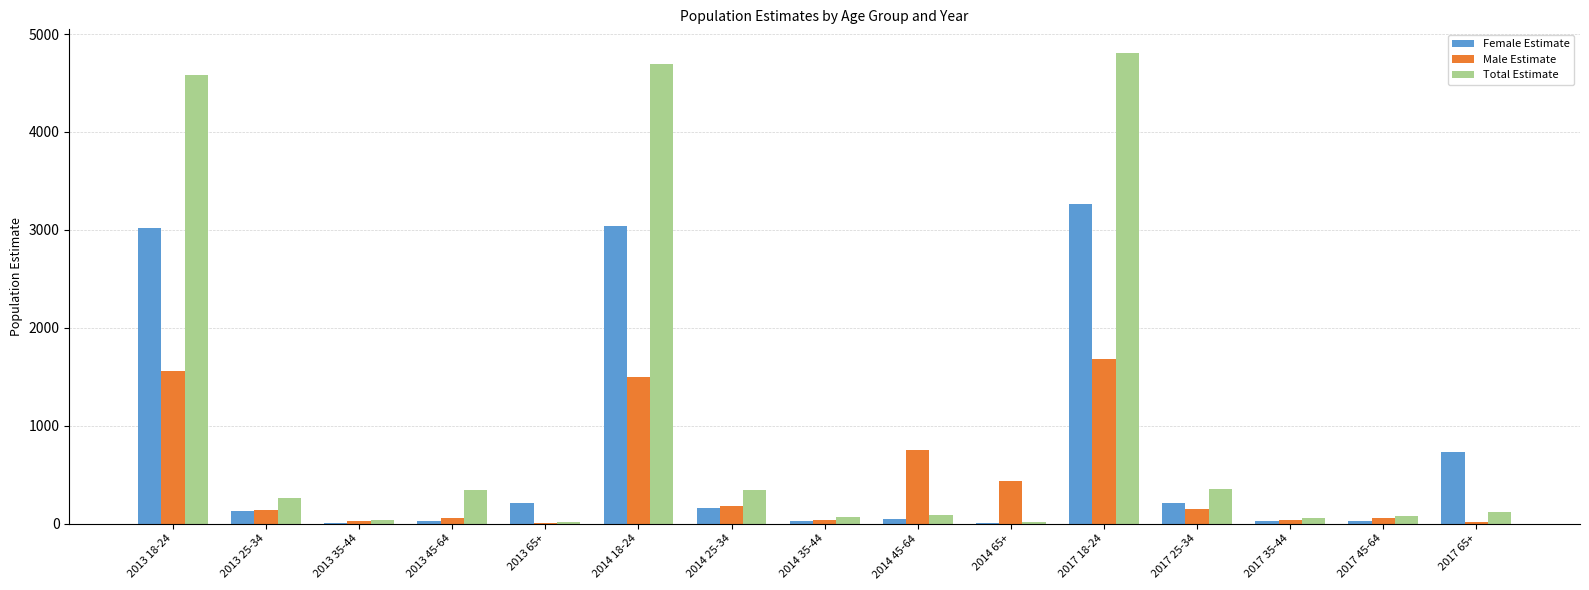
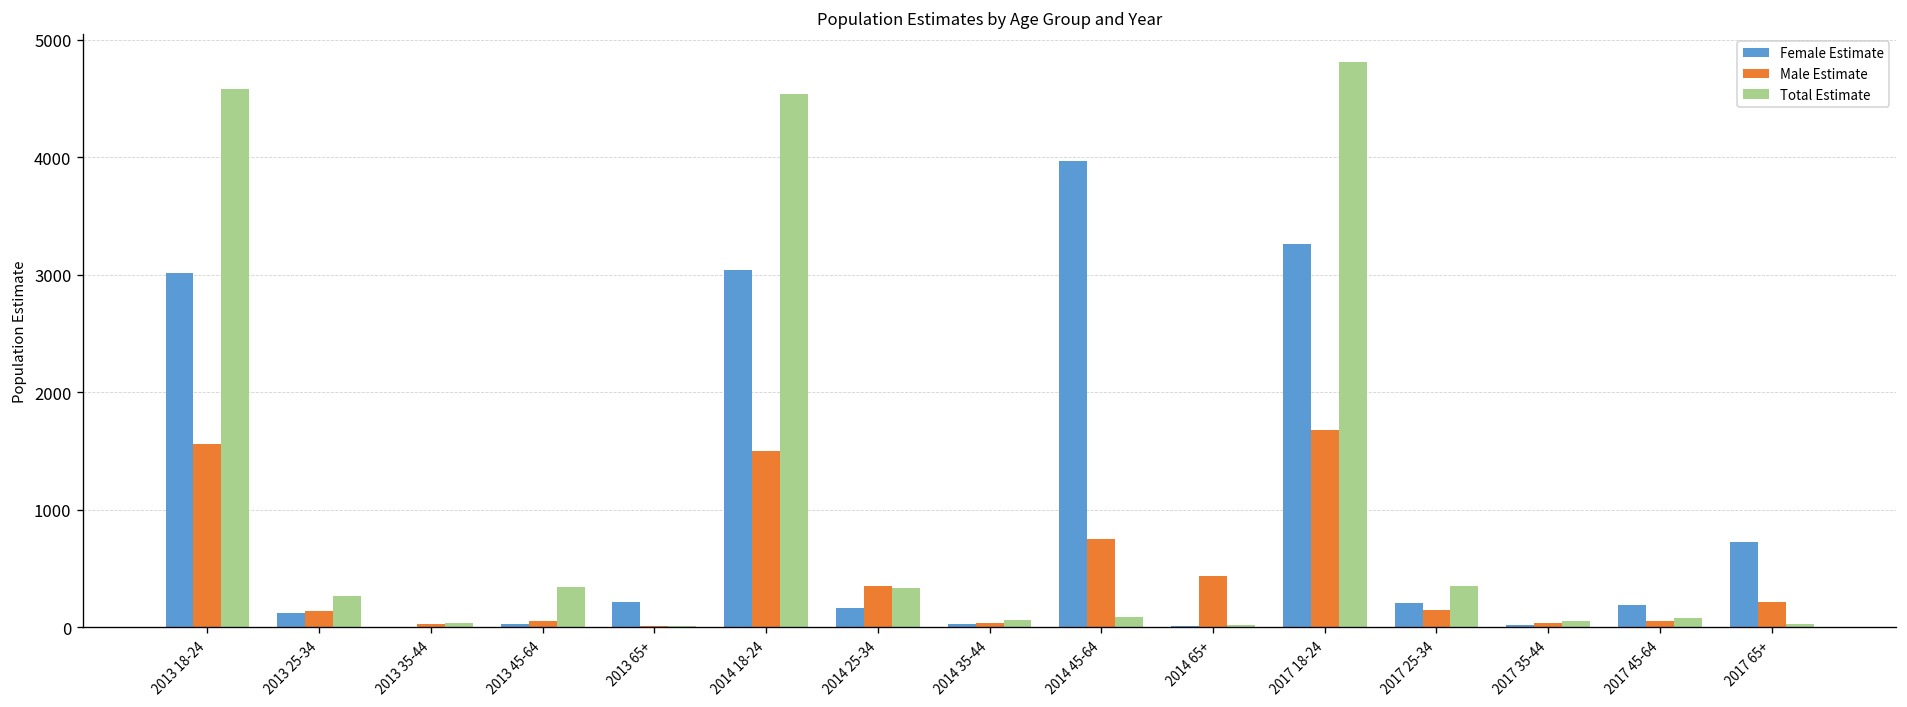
  {
    "Female Estimate": {
      "2013 18-24": 3000,
      "2013 25-34": 100,
      "2013 45-64": 0,
      "2013 65+": 200,
      "2014 18-24": 3000,
      "2014 25-34": 200,
      "2014 35-44": 0,
-     "2014 45-64": 0,
+     "2014 45-64": 4000,
      "2017 18-24": 3300,
      "2017 25-34": 200,
-     "2017 45-64": 0,
+     "2017 45-64": 200,
      "2017 65+": 700
    },
    "Male Estimate": {
      "2013 18-24": 1600,
      "2013 25-34": 100,
      "2013 35-44": 0,
      "2013 45-64": 100,
      "2014 18-24": 1500,
-     "2014 25-34": 200,
+     "2014 25-34": 400,
      "2014 35-44": 0,
      "2014 45-64": 800,
      "2014 65+": 400,
      "2017 18-24": 1700,
      "2017 25-34": 100,
      "2017 35-44": 0,
      "2017 45-64": 100,
-     "2017 65+": 0
+     "2017 65+": 200
    },
    "Total Estimate": {
      "2013 18-24": 4600,
      "2013 25-34": 300,
      "2013 35-44": 0,
      "2013 45-64": 300,
-     "2014 18-24": 4700,
+     "2014 18-24": 4500,
      "2014 25-34": 300,
      "2014 35-44": 100,
      "2014 45-64": 100,
      "2017 18-24": 4800,
      "2017 25-34": 400,
      "2017 35-44": 100,
      "2017 45-64": 100,
-     "2017 65+": 100
+     "2017 65+": 0
    }
  }
